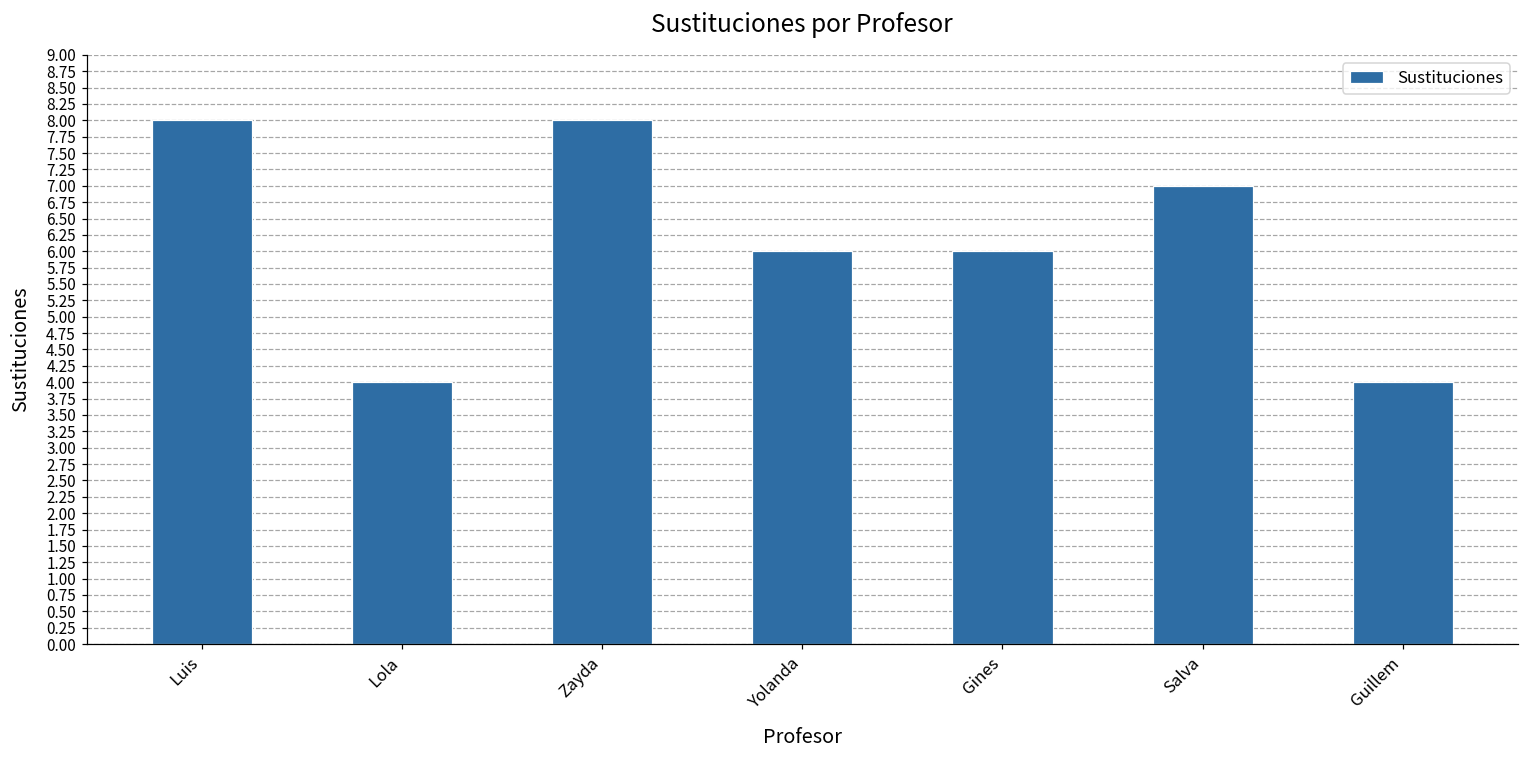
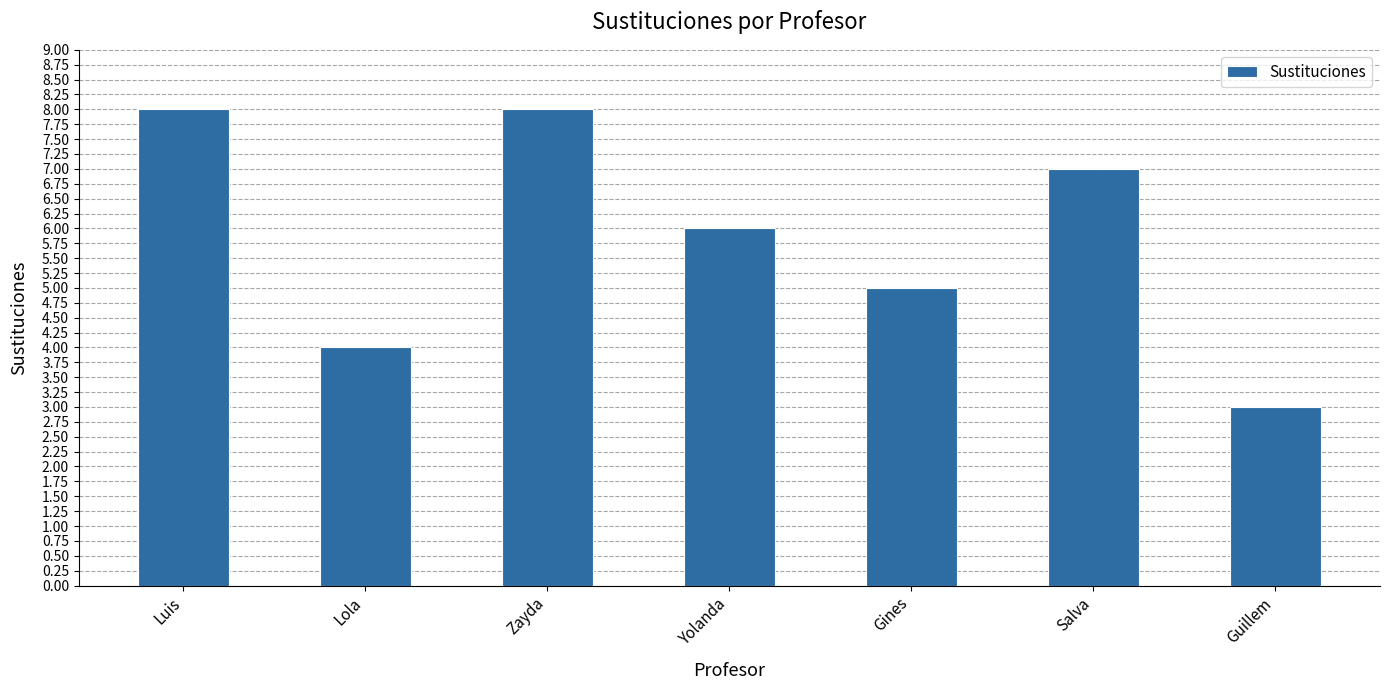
  {
    "Luis": 8,
    "Lola": 4,
    "Zayda": 8,
    "Yolanda": 6,
-   "Gines": 6,
+   "Gines": 5,
    "Salva": 7,
-   "Guillem": 4
+   "Guillem": 3
  }
